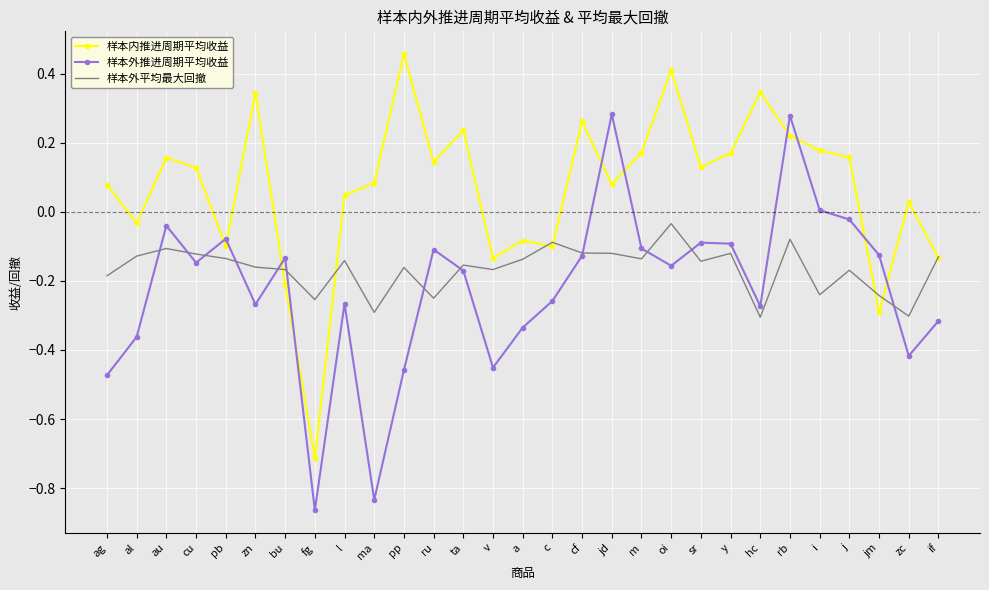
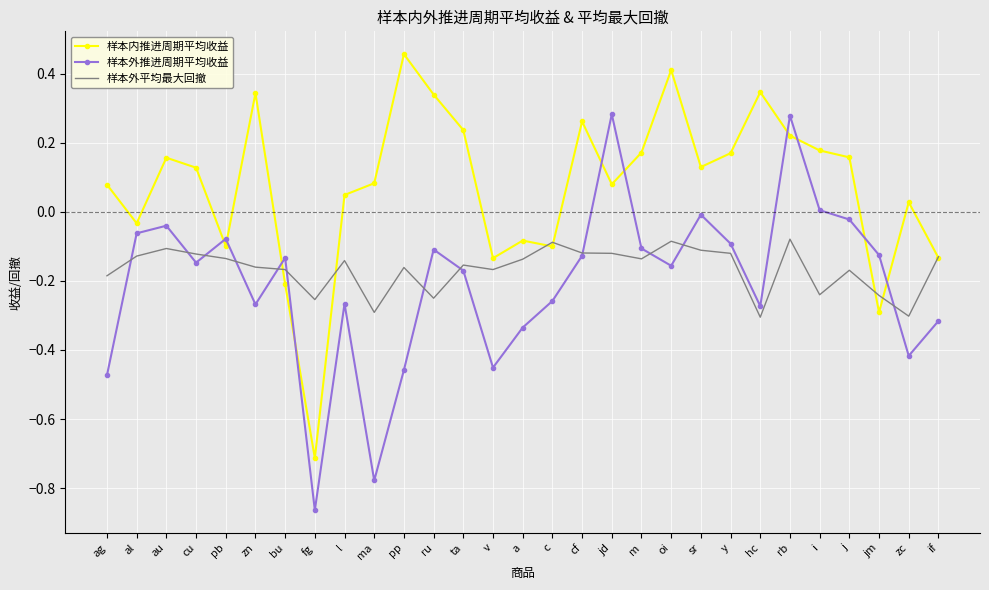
  {
    "样本内推进周期平均收益": {
      "ag": 0.08,
      "al": -0.03,
      "au": 0.16,
      "cu": 0.13,
      "pb": -0.10,
      "zn": 0.34,
      "bu": -0.21,
      "fg": -0.71,
      "l": 0.05,
      "ma": 0.08,
      "pp": 0.46,
-     "ru": 0.14,
+     "ru": 0.34,
      "ta": 0.24,
      "v": -0.13,
      "a": -0.08,
      "c": -0.10,
      "cf": 0.26,
      "jd": 0.08,
      "m": 0.17,
      "oi": 0.41,
      "sr": 0.13,
      "y": 0.17,
      "hc": 0.35,
      "rb": 0.22,
      "i": 0.18,
      "j": 0.16,
      "jm": -0.29,
      "zc": 0.03
    },
    "样本外推进周期平均收益": {
      "ag": -0.47,
-     "al": -0.36,
+     "al": -0.06,
      "au": -0.04,
      "cu": -0.15,
      "pb": -0.08,
      "zn": -0.27,
      "bu": -0.13,
      "fg": -0.86,
      "l": -0.27,
-     "ma": -0.83,
+     "ma": -0.78,
      "pp": -0.46,
      "ru": -0.11,
      "ta": -0.17,
      "v": -0.45,
      "a": -0.34,
      "c": -0.26,
      "cf": -0.13,
      "jd": 0.28,
      "m": -0.11,
      "oi": -0.16,
-     "sr": -0.09,
+     "sr": -0.01,
      "y": -0.09,
      "hc": -0.27,
      "rb": 0.28,
      "i": 0.01,
      "j": -0.02,
      "jm": -0.13,
      "zc": -0.42,
      "if": -0.32
    },
    "样本外平均最大回撤": {
      "ag": -0.19,
      "al": -0.13,
      "au": -0.11,
      "cu": -0.12,
      "pb": -0.14,
      "zn": -0.16,
      "bu": -0.17,
      "fg": -0.25,
      "l": -0.14,
      "ma": -0.29,
      "pp": -0.16,
      "ru": -0.25,
      "ta": -0.15,
      "v": -0.17,
      "a": -0.14,
      "c": -0.09,
      "cf": -0.12,
      "jd": -0.12,
      "m": -0.14,
-     "oi": -0.03,
-     "sr": -0.14,
+     "oi": -0.09,
+     "sr": -0.11,
      "y": -0.12,
      "hc": -0.31,
      "rb": -0.08,
      "i": -0.24,
      "j": -0.17,
      "jm": -0.24,
      "zc": -0.30
    }
  }
